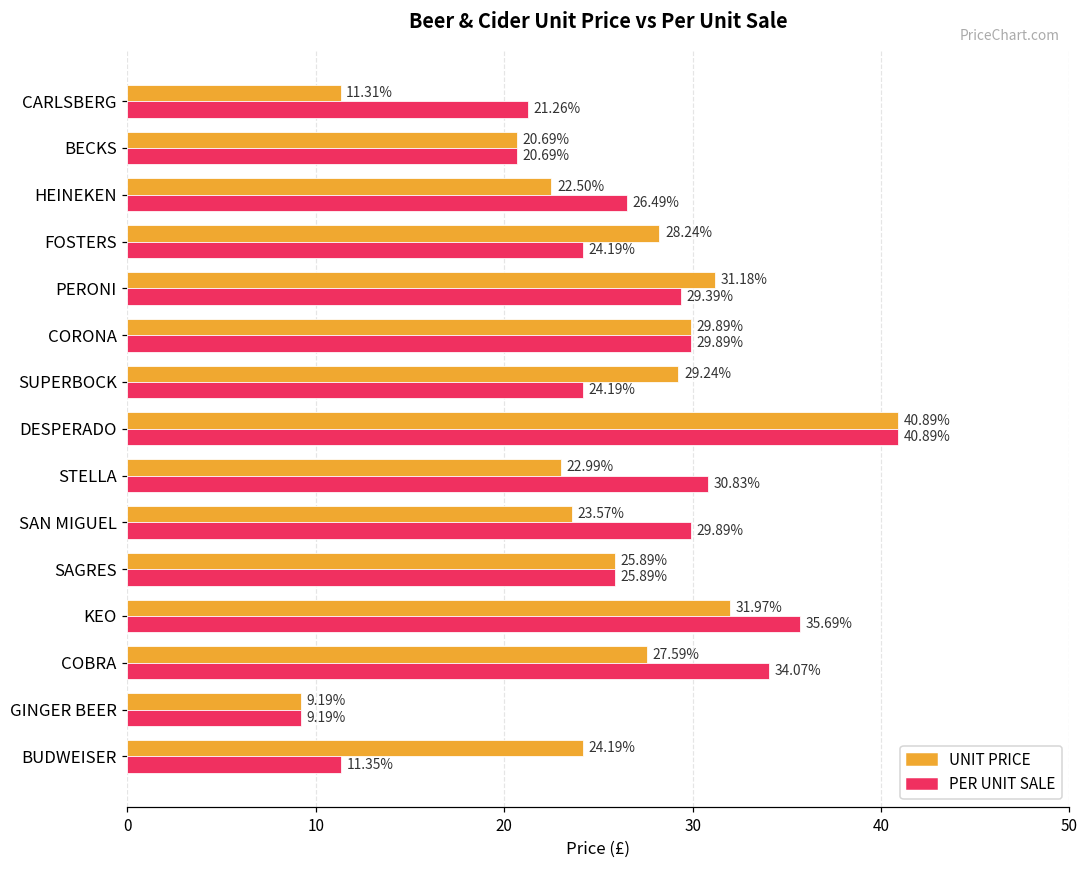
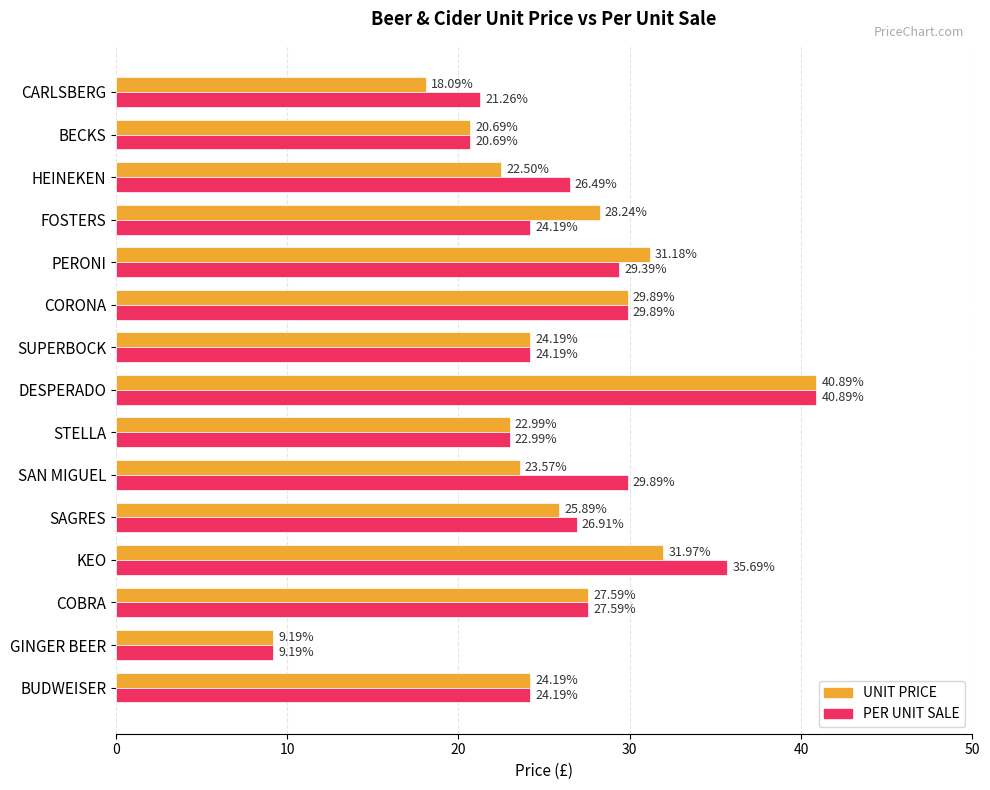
  {
    "UNIT PRICE": {
-     "CARLSBERG": "11.31%",
+     "CARLSBERG": "18.09%",
      "BECKS": "20.69%",
      "HEINEKEN": "22.50%",
      "FOSTERS": "28.24%",
      "PERONI": "31.18%",
      "CORONA": "29.89%",
-     "SUPERBOCK": "29.24%",
+     "SUPERBOCK": "24.19%",
      "DESPERADO": "40.89%",
      "STELLA": "22.99%",
      "SAN MIGUEL": "23.57%",
      "SAGRES": "25.89%",
      "KEO": "31.97%",
      "COBRA": "27.59%",
      "GINGER BEER": "9.19%",
      "BUDWEISER": "24.19%"
    },
    "PER UNIT SALE": {
      "CARLSBERG": "21.26%",
      "BECKS": "20.69%",
      "HEINEKEN": "26.49%",
      "FOSTERS": "24.19%",
      "PERONI": "29.39%",
      "CORONA": "29.89%",
      "SUPERBOCK": "24.19%",
      "DESPERADO": "40.89%",
-     "STELLA": "30.83%",
+     "STELLA": "22.99%",
      "SAN MIGUEL": "29.89%",
-     "SAGRES": "25.89%",
+     "SAGRES": "26.91%",
      "KEO": "35.69%",
-     "COBRA": "34.07%",
+     "COBRA": "27.59%",
      "GINGER BEER": "9.19%",
-     "BUDWEISER": "11.35%"
+     "BUDWEISER": "24.19%"
    }
  }
